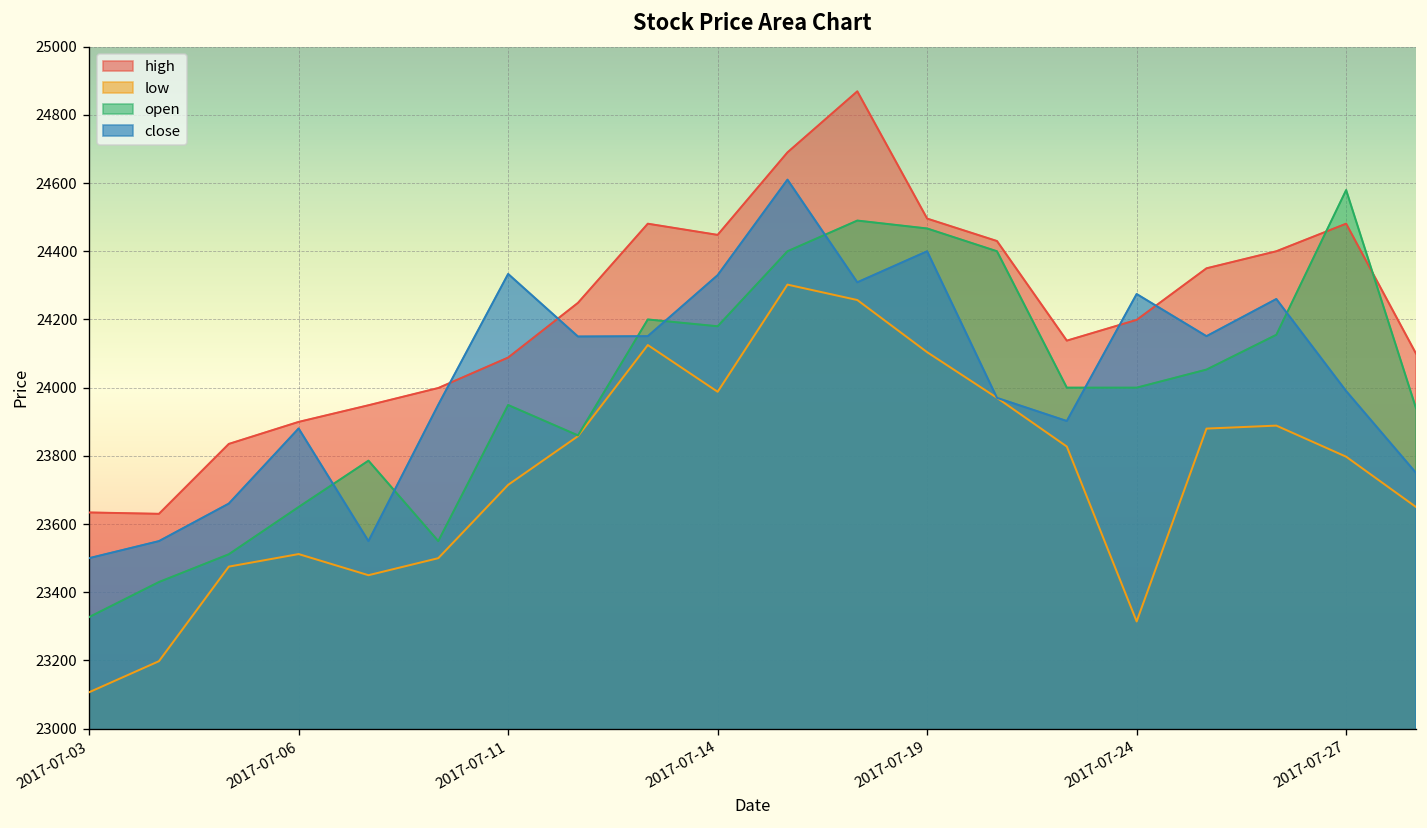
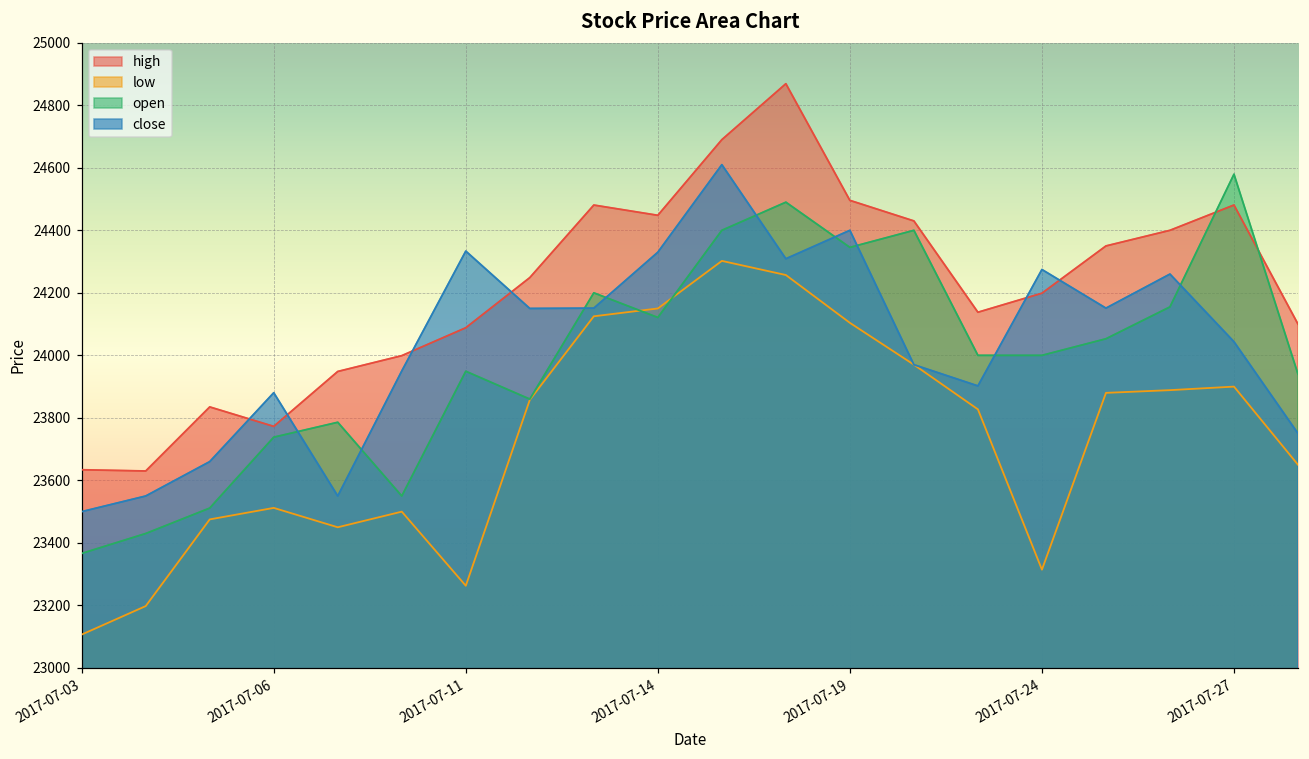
  {
    "high": {
      "2017-07-03": 23630,
-     "2017-07-06": 23900,
+     "2017-07-06": 23770,
      "2017-07-11": 24090,
      "2017-07-14": 24450,
      "2017-07-19": 24500,
      "2017-07-24": 24200,
      "2017-07-27": 24480
    },
    "low": {
      "2017-07-03": 23110,
      "2017-07-06": 23510,
-     "2017-07-11": 23720,
-     "2017-07-14": 23990,
+     "2017-07-11": 23260,
+     "2017-07-14": 24150,
      "2017-07-19": 24100,
      "2017-07-24": 23310,
-     "2017-07-27": 23800
+     "2017-07-27": 23900
    },
    "open": {
-     "2017-07-03": 23330,
-     "2017-07-06": 23650,
+     "2017-07-03": 23370,
+     "2017-07-06": 23740,
      "2017-07-11": 23950,
-     "2017-07-14": 24180,
-     "2017-07-19": 24470,
+     "2017-07-14": 24120,
+     "2017-07-19": 24350,
      "2017-07-24": 24000,
      "2017-07-27": 24580
    },
    "close": {
      "2017-07-03": 23500,
      "2017-07-06": 23880,
      "2017-07-11": 24330,
      "2017-07-14": 24330,
      "2017-07-19": 24400,
      "2017-07-24": 24270,
-     "2017-07-27": 23990
+     "2017-07-27": 24040
    }
  }
